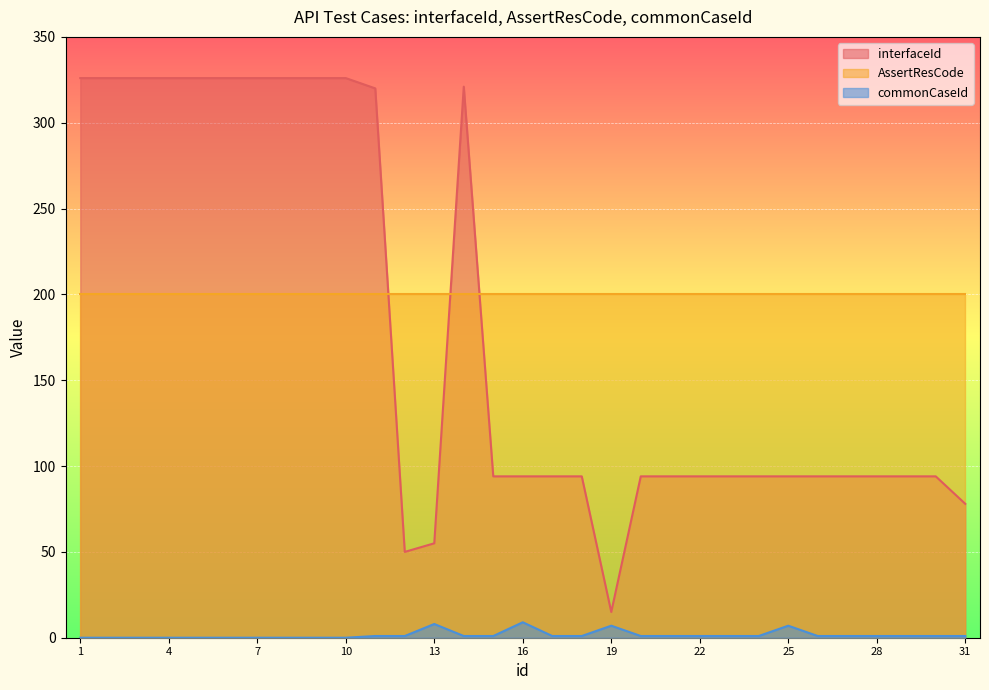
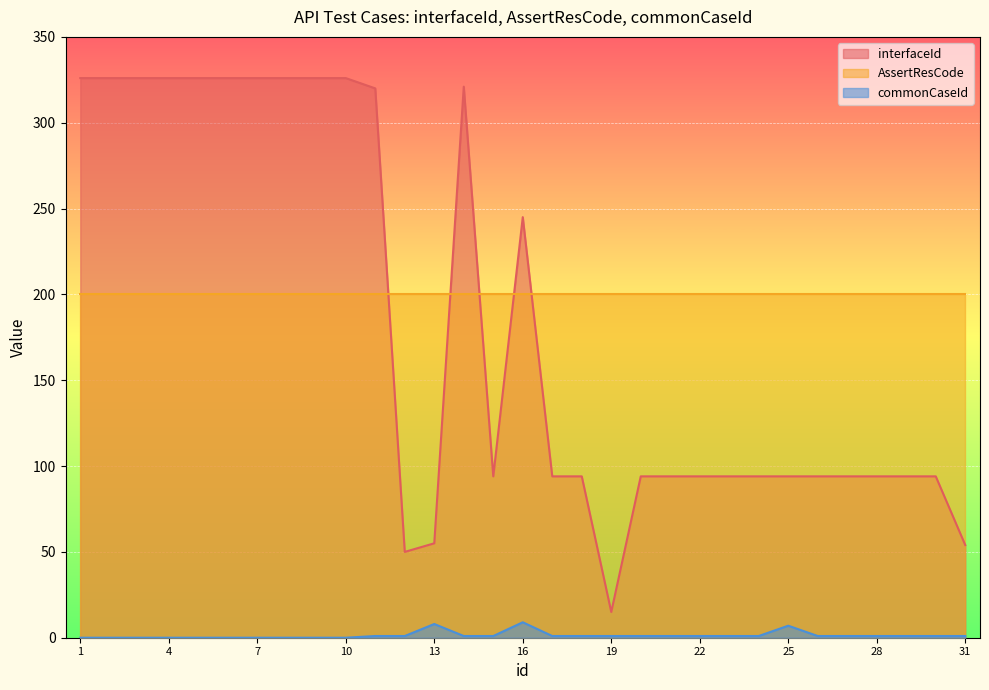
  {
    "interfaceId": {
      "1": 326,
      "4": 326,
      "7": 326,
      "10": 326,
      "13": 55,
-     "16": 94,
+     "16": 245,
      "19": 15,
      "22": 94,
      "25": 94,
      "28": 94,
-     "31": 78
+     "31": 54
    },
    "AssertResCode": {
      "1": 200,
      "4": 200,
      "7": 200,
      "10": 200,
      "13": 200,
      "16": 200,
      "19": 200,
      "22": 200,
      "25": 200,
      "28": 200,
      "31": 200
    },
    "commonCaseId": {
      "1": 0,
      "4": 0,
      "7": 0,
      "10": 0,
      "13": 8,
      "16": 9,
-     "19": 7,
+     "19": 1,
      "22": 1,
      "25": 7,
      "28": 1,
      "31": 1
    }
  }
